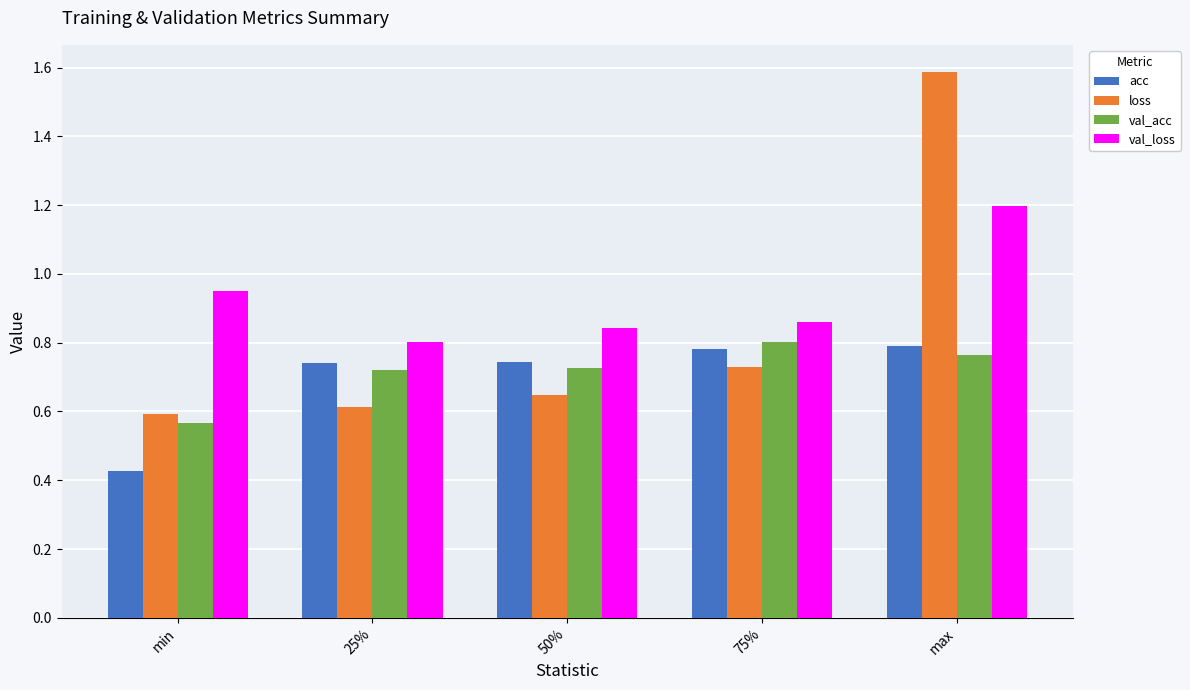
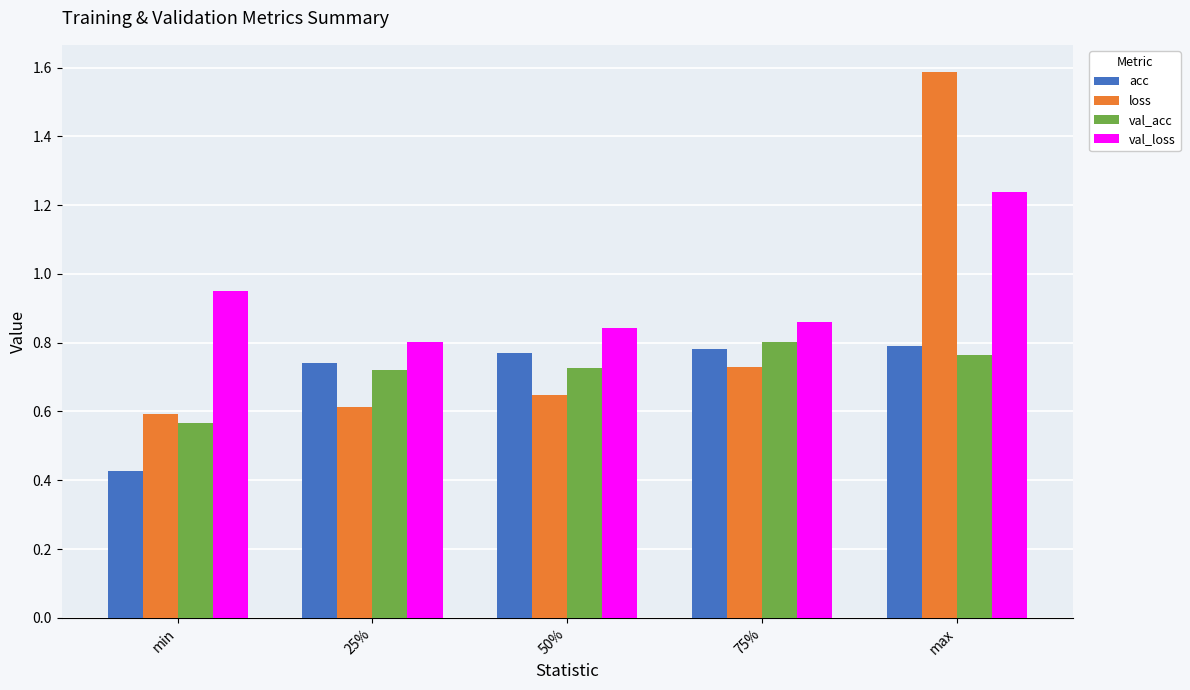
  {
    "acc": {
      "min": 0.43,
      "25%": 0.74,
-     "50%": 0.74,
+     "50%": 0.77,
      "75%": 0.78,
      "max": 0.79
    },
    "loss": {
      "min": 0.59,
      "25%": 0.61,
      "50%": 0.65,
      "75%": 0.73,
      "max": 1.59
    },
    "val_acc": {
      "min": 0.57,
      "25%": 0.72,
      "50%": 0.73,
      "75%": 0.80,
      "max": 0.76
    },
    "val_loss": {
      "min": 0.95,
      "25%": 0.80,
      "50%": 0.84,
      "75%": 0.86,
-     "max": 1.20
+     "max": 1.24
    }
  }
